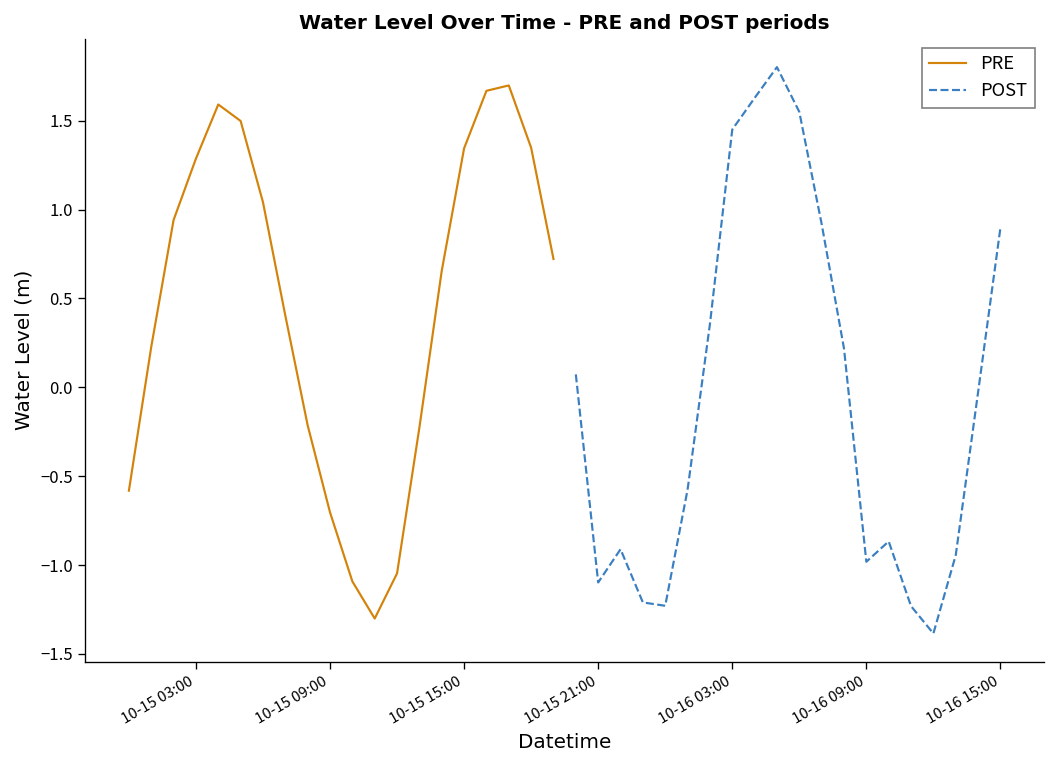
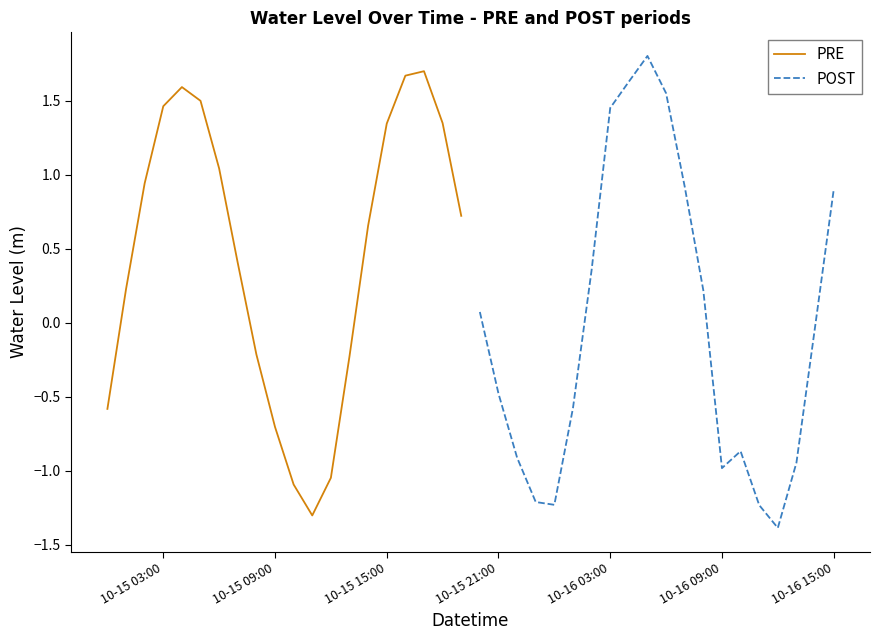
  {
    "PRE": {
-     "10-15 03:00": 1.29,
+     "10-15 03:00": 1.46,
      "10-15 09:00": -0.70,
      "10-15 15:00": 1.34
    },
    "POST": {
-     "10-15 21:00": -1.10,
+     "10-15 21:00": -0.48,
      "10-16 03:00": 1.45,
      "10-16 09:00": -0.98,
      "10-16 15:00": 0.90
    }
  }
